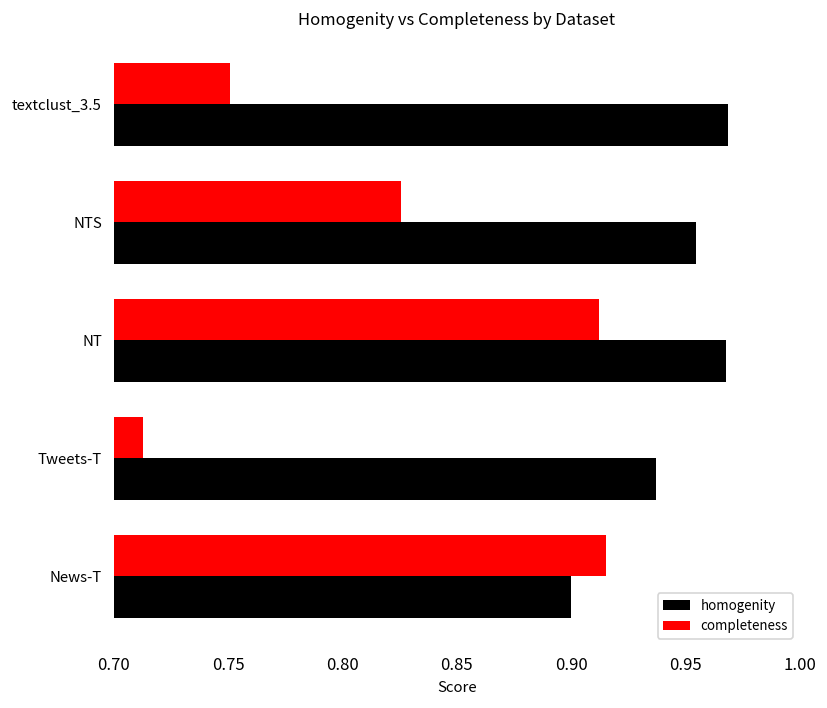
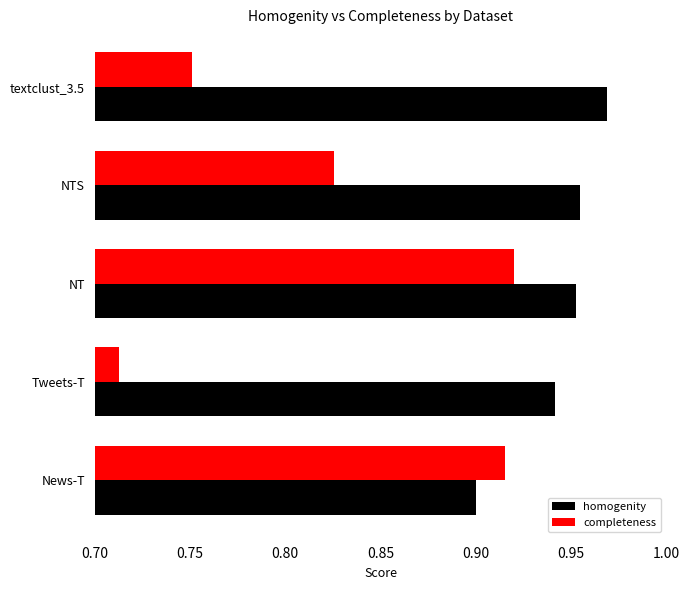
  {
    "homogenity": {
      "textclust_3.5": 0.969,
      "NTS": 0.955,
-     "NT": 0.968,
-     "Tweets-T": 0.937,
+     "NT": 0.953,
+     "Tweets-T": 0.941,
      "News-T": 0.900
    },
    "completeness": {
      "textclust_3.5": 0.751,
      "NTS": 0.826,
-     "NT": 0.912,
+     "NT": 0.920,
      "Tweets-T": 0.713,
      "News-T": 0.915
    }
  }
